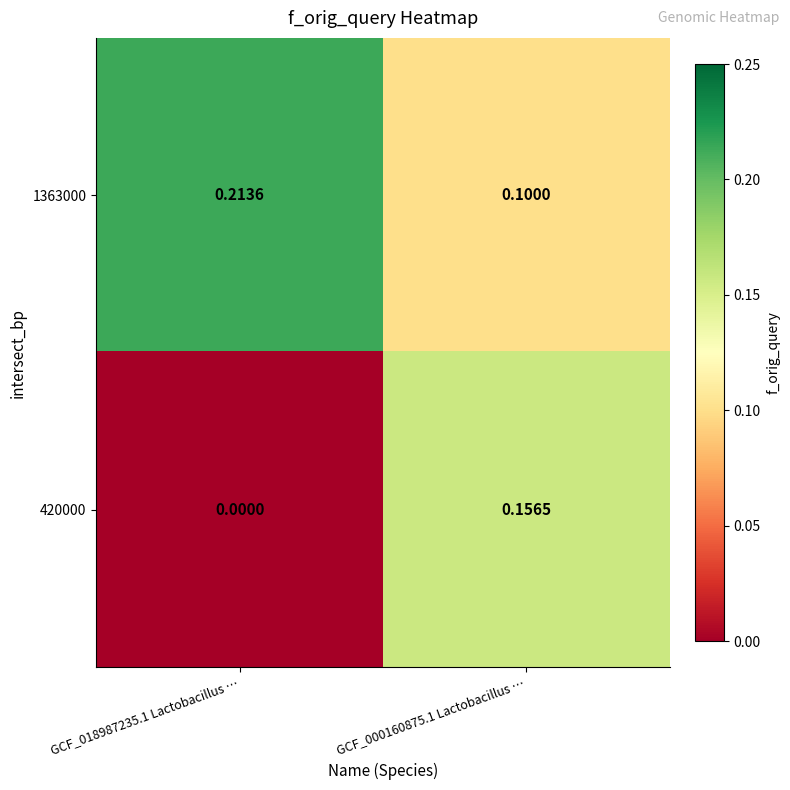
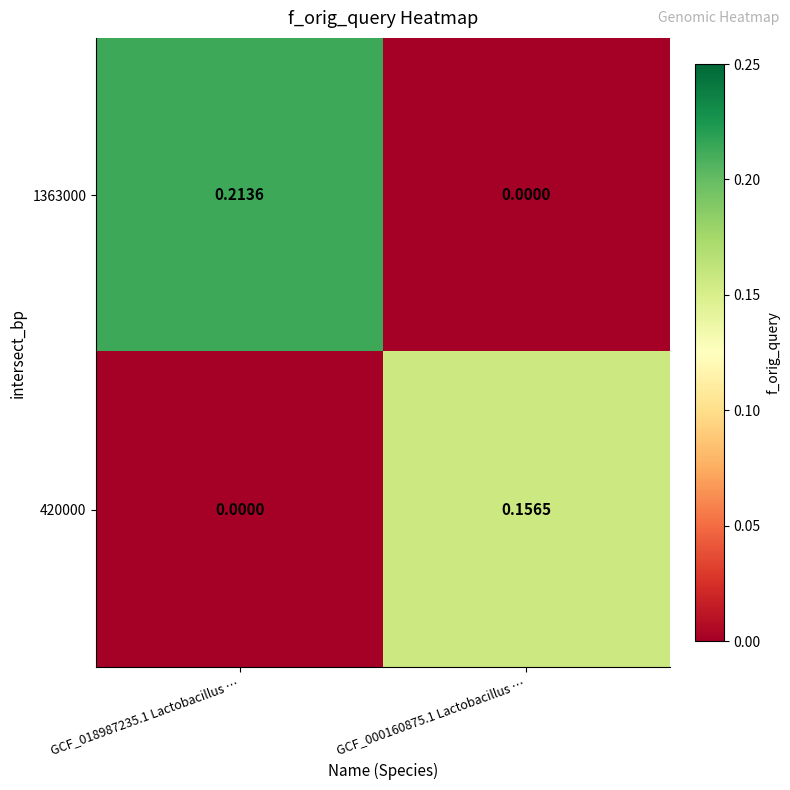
  {
    "1363000": {
      "GCF_018987235.1 Lactobacillus …": 0.2136,
-     "GCF_000160875.1 Lactobacillus …": 0.1000
+     "GCF_000160875.1 Lactobacillus …": 0.0000
    },
    "420000": {
      "GCF_018987235.1 Lactobacillus …": 0.0000,
      "GCF_000160875.1 Lactobacillus …": 0.1565
    }
  }
